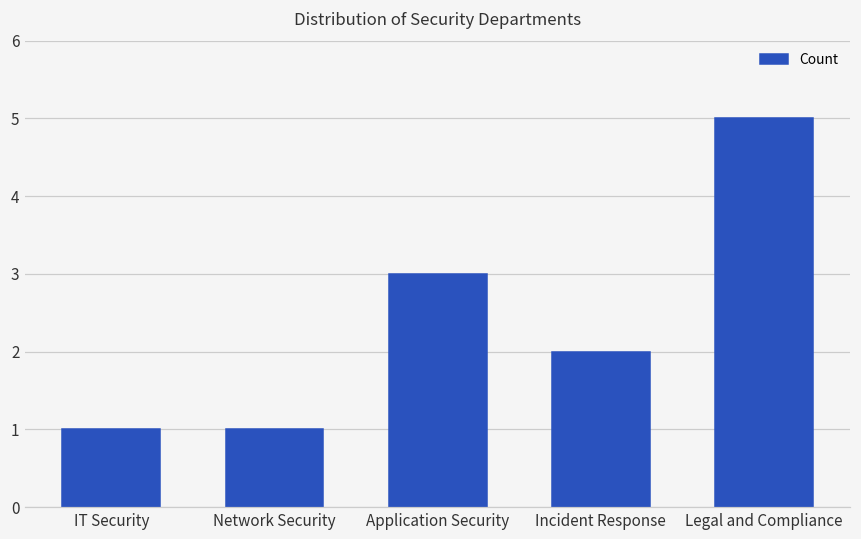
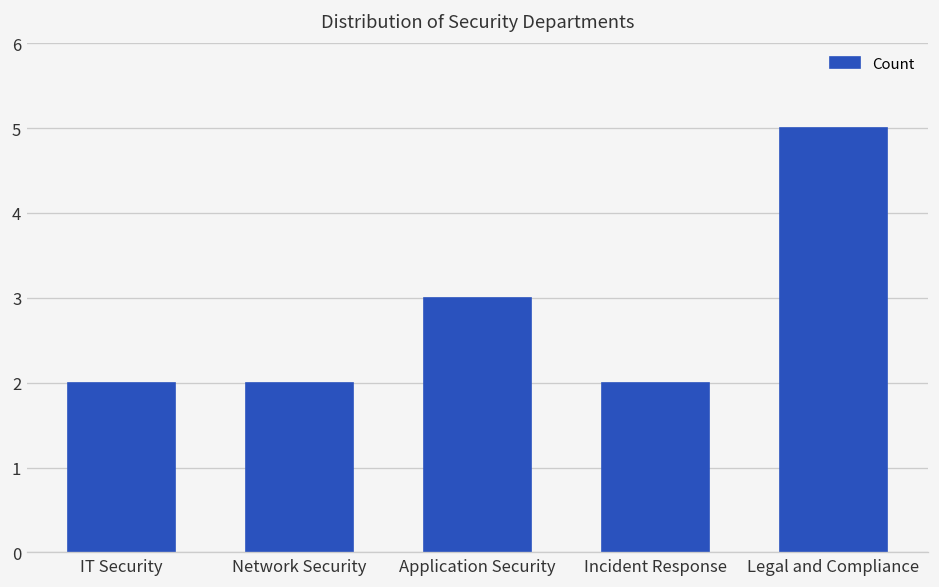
  {
-   "IT Security": 1,
-   "Network Security": 1,
+   "IT Security": 2,
+   "Network Security": 2,
    "Application Security": 3,
    "Incident Response": 2,
    "Legal and Compliance": 5
  }
